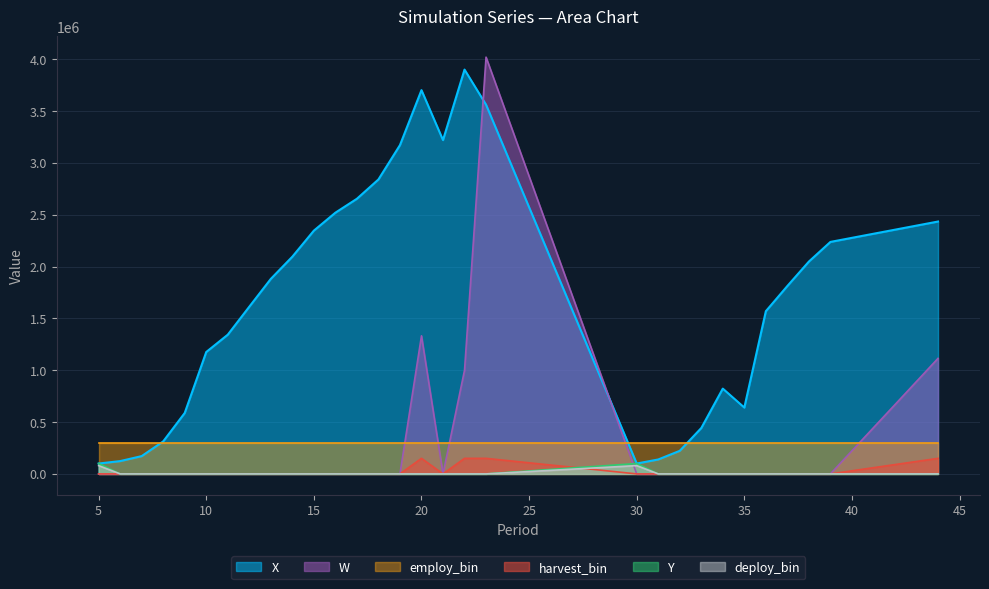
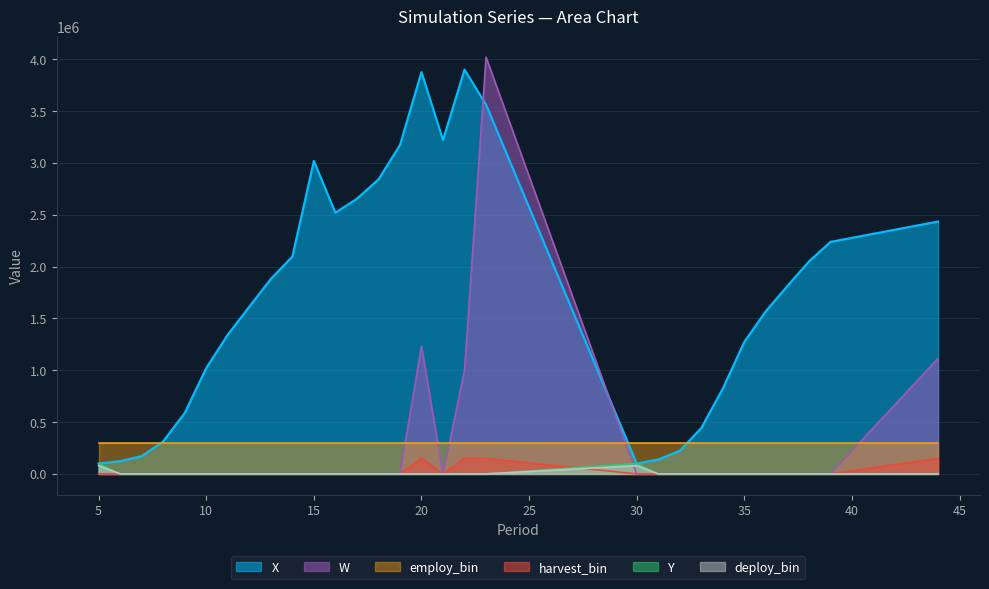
  {
    "X": {
-     "10": 1180000,
-     "15": 2350000,
-     "20": 3700000,
-     "35": 640000
+     "10": 1020000,
+     "15": 3020000,
+     "20": 3880000,
+     "35": 1270000
    },
    "W": {
-     "20": 1330000
+     "20": 1230000
    },
    "employ_bin": {
      "5": 300000,
      "10": 300000,
      "15": 300000,
      "20": 300000,
      "30": 300000,
      "35": 300000
    },
    "harvest_bin": {
      "20": 150000
    }
  }
